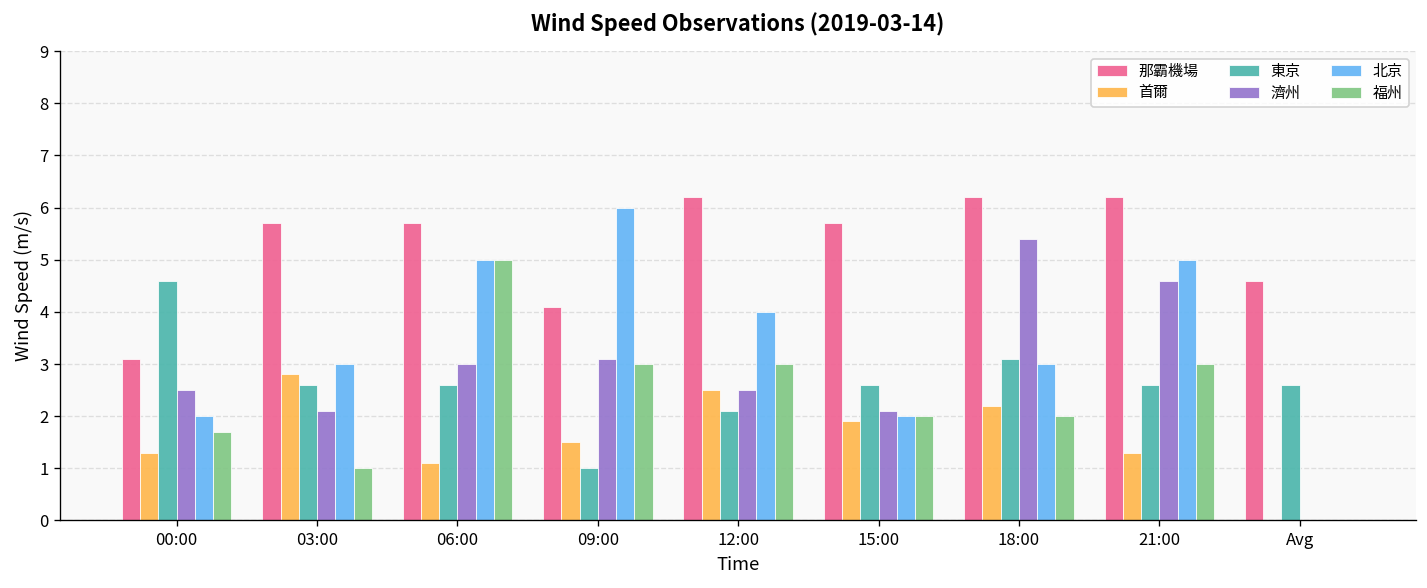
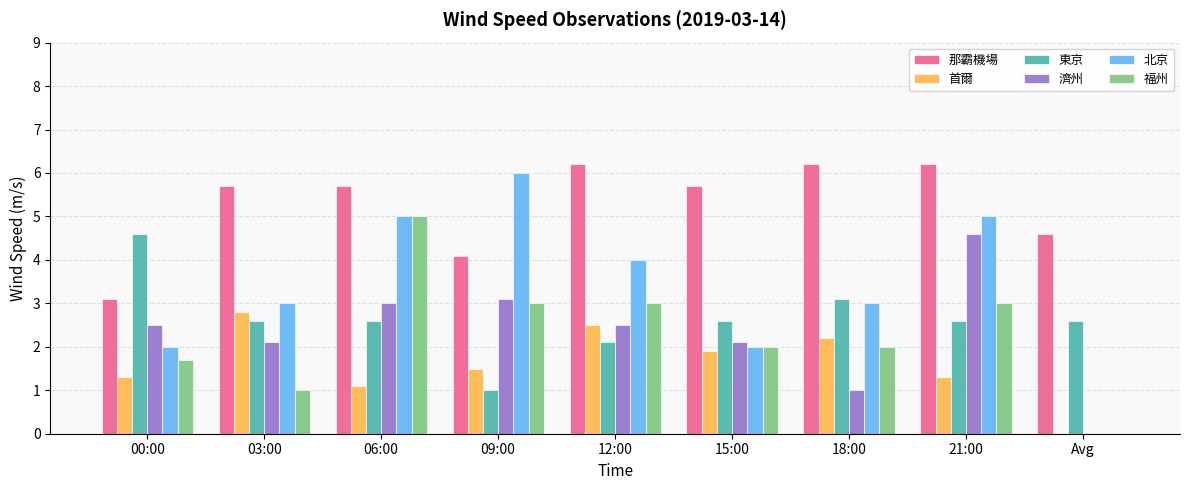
  {
    "那霸機場": {
      "00:00": 3.1,
      "03:00": 5.7,
      "06:00": 5.7,
      "09:00": 4.1,
      "12:00": 6.2,
      "15:00": 5.7,
      "18:00": 6.2,
      "21:00": 6.2,
      "Avg": 4.6
    },
    "首爾": {
      "00:00": 1.3,
      "03:00": 2.8,
      "06:00": 1.1,
      "09:00": 1.5,
      "12:00": 2.5,
      "15:00": 1.9,
      "18:00": 2.2,
      "21:00": 1.3,
      "Avg": 0.0
    },
    "東京": {
      "00:00": 4.6,
      "03:00": 2.6,
      "06:00": 2.6,
      "09:00": 1.0,
      "12:00": 2.1,
      "15:00": 2.6,
      "18:00": 3.1,
      "21:00": 2.6,
      "Avg": 2.6
    },
    "濟州": {
      "00:00": 2.5,
      "03:00": 2.1,
      "06:00": 3.0,
      "09:00": 3.1,
      "12:00": 2.5,
      "15:00": 2.1,
-     "18:00": 5.4,
+     "18:00": 1.0,
      "21:00": 4.6,
      "Avg": 0.0
    },
    "北京": {
      "00:00": 2.0,
      "03:00": 3.0,
      "06:00": 5.0,
      "09:00": 6.0,
      "12:00": 4.0,
      "15:00": 2.0,
      "18:00": 3.0,
      "21:00": 5.0,
      "Avg": 0.0
    },
    "福州": {
      "00:00": 1.7,
      "03:00": 1.0,
      "06:00": 5.0,
      "09:00": 3.0,
      "12:00": 3.0,
      "15:00": 2.0,
      "18:00": 2.0,
      "21:00": 3.0,
      "Avg": 0.0
    }
  }
